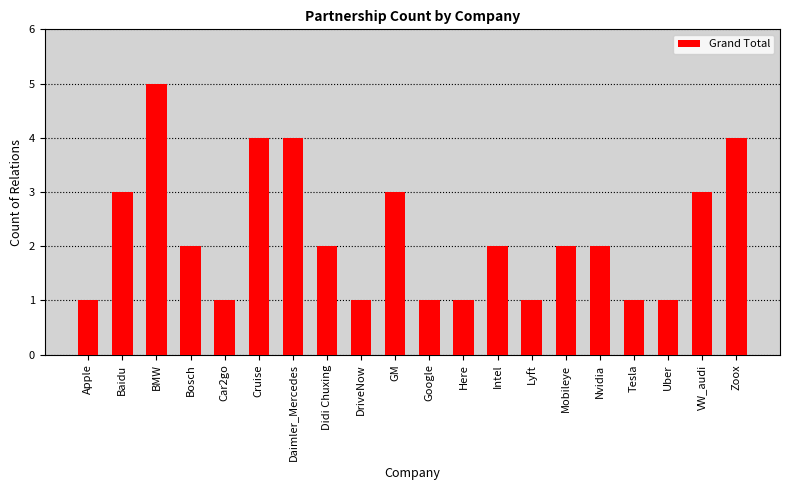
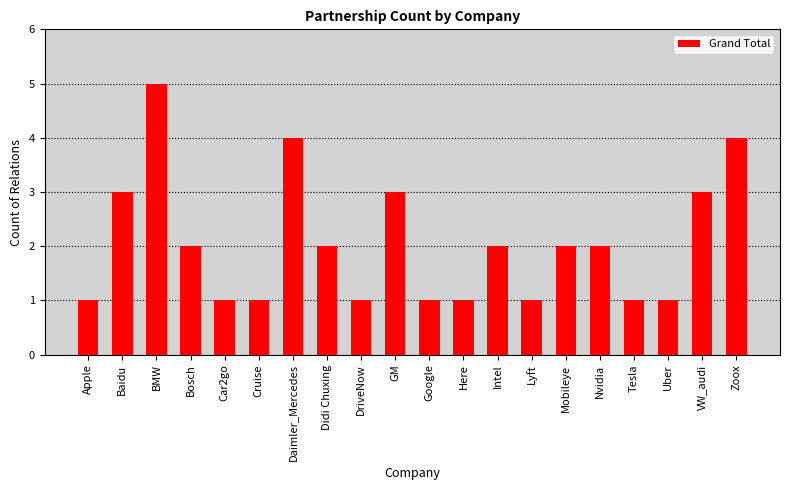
  {
    "Apple": 1,
    "Baidu": 3,
    "BMW": 5,
    "Bosch": 2,
    "Car2go": 1,
-   "Cruise": 4,
+   "Cruise": 1,
    "Daimler_Mercedes": 4,
    "Didi Chuxing": 2,
    "DriveNow": 1,
    "GM": 3,
    "Google": 1,
    "Here": 1,
    "Intel": 2,
    "Lyft": 1,
    "Mobileye": 2,
    "Nvidia": 2,
    "Tesla": 1,
    "Uber": 1,
    "VW_audi": 3,
    "Zoox": 4
  }
